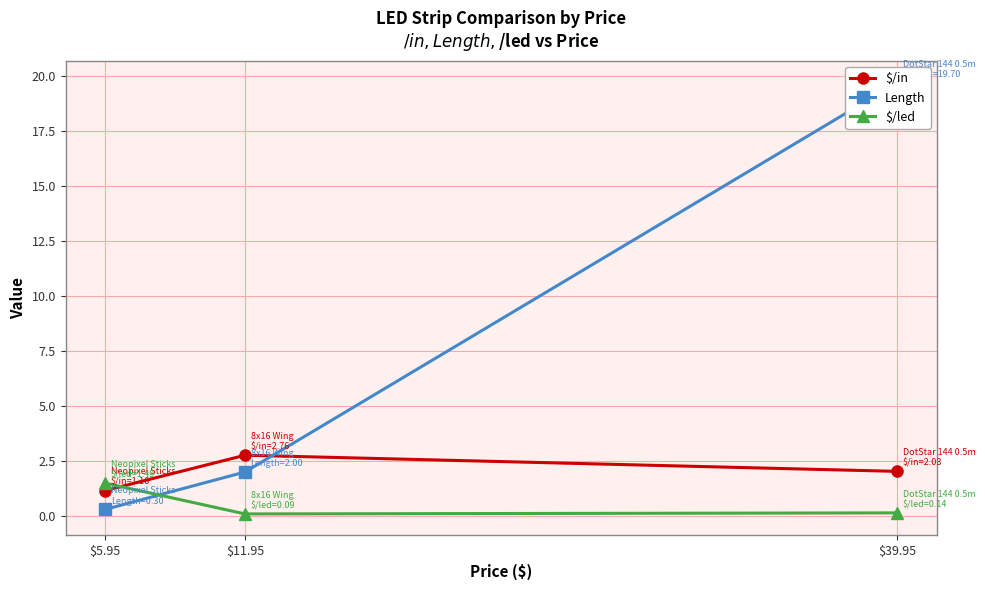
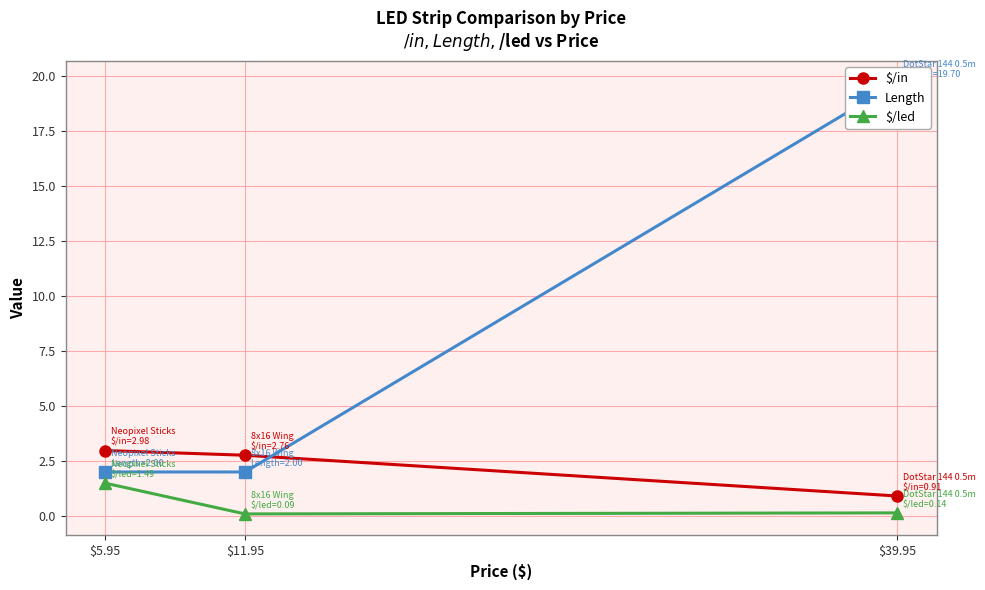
  {
    "$/in": {
-     "$5.95": 1.16,
+     "$5.95": 2.98,
      "$11.95": 2.76,
-     "$39.95": 2.03
+     "$39.95": 0.91
    },
    "Length": {
-     "$5.95": 0.30,
+     "$5.95": 2.00,
      "$11.95": 2.00
    },
    "$/led": {
      "$11.95": 0.09,
      "$39.95": 0.14
    }
  }
